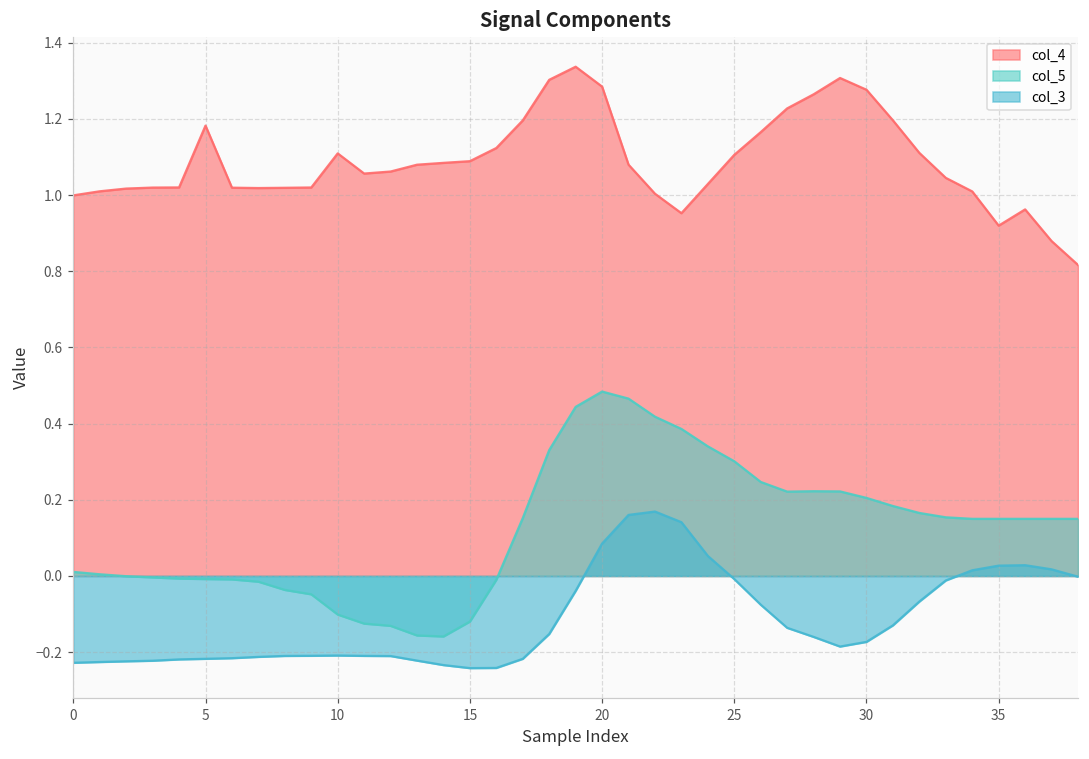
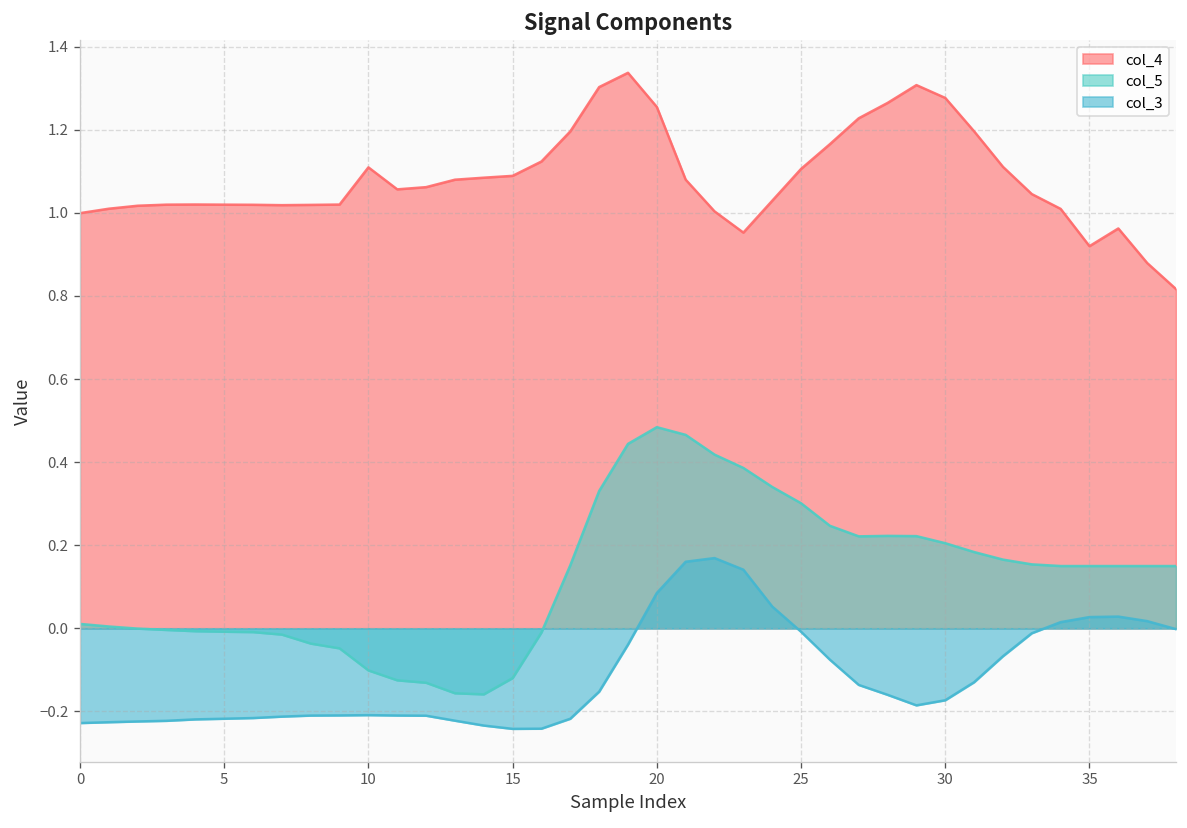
  {
    "col_4": {
      "0": 1.00,
-     "5": 1.18,
+     "5": 1.02,
      "10": 1.11,
      "15": 1.09,
-     "20": 1.28,
+     "20": 1.25,
      "25": 1.11,
      "30": 1.28,
      "35": 0.92
    }
  }
